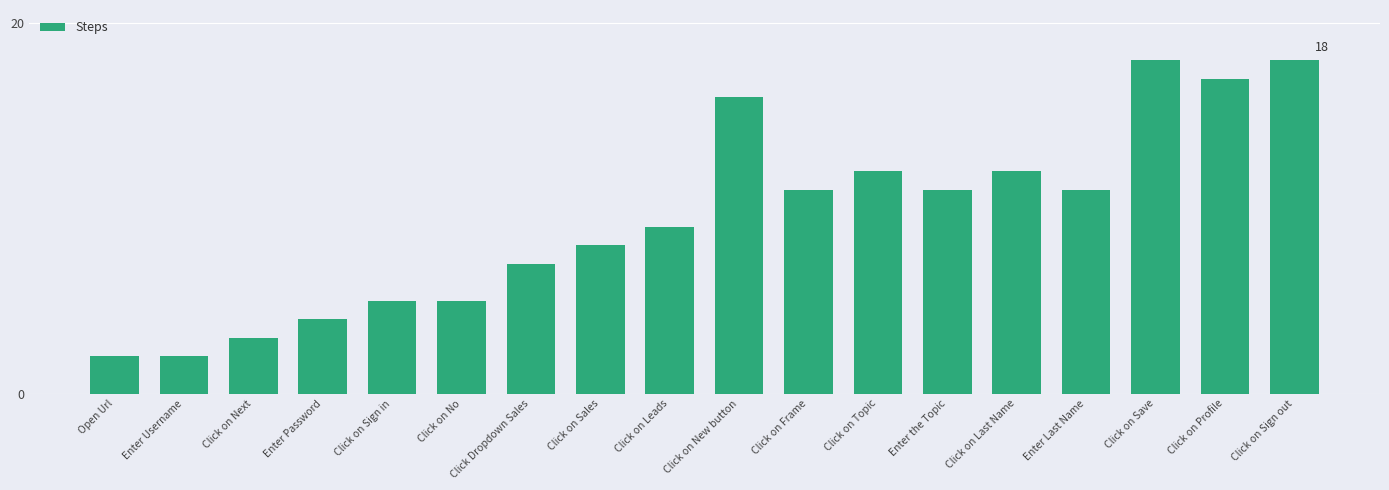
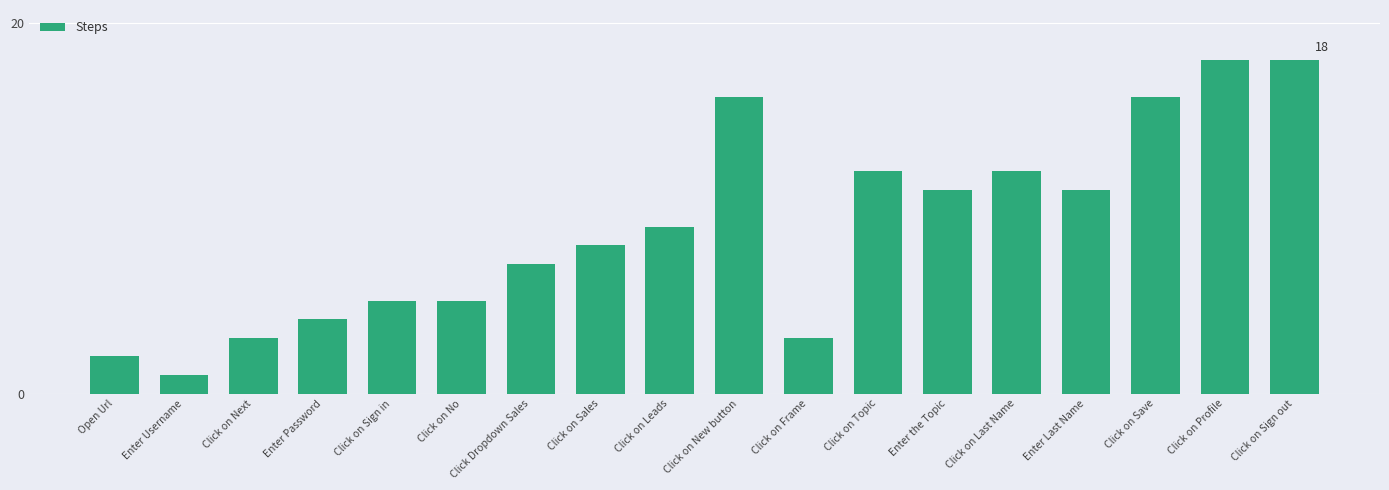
  {
    "Open Url": 2,
-   "Enter Username": 2,
+   "Enter Username": 1,
    "Click on Next": 3,
    "Enter Password": 4,
    "Click on Sign in": 5,
    "Click on No": 5,
    "Click Dropdown Sales": 7,
    "Click on Sales": 8,
    "Click on Leads": 9,
    "Click on New button": 16,
-   "Click on Frame": 11,
+   "Click on Frame": 3,
    "Click on Topic": 12,
    "Enter the Topic": 11,
    "Click on Last Name": 12,
    "Enter Last Name": 11,
-   "Click on Save": 18,
-   "Click on Profile": 17
+   "Click on Save": 16,
+   "Click on Profile": 18
  }
